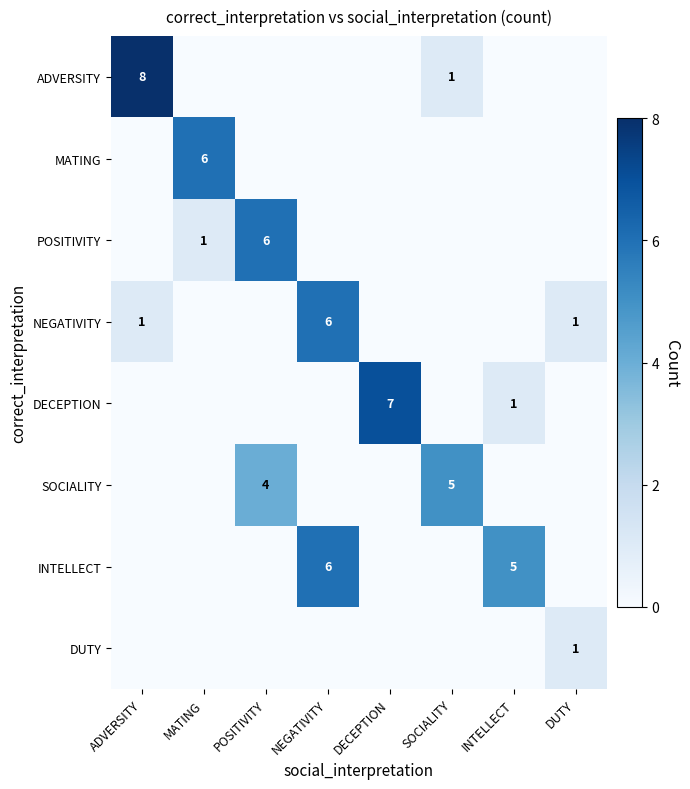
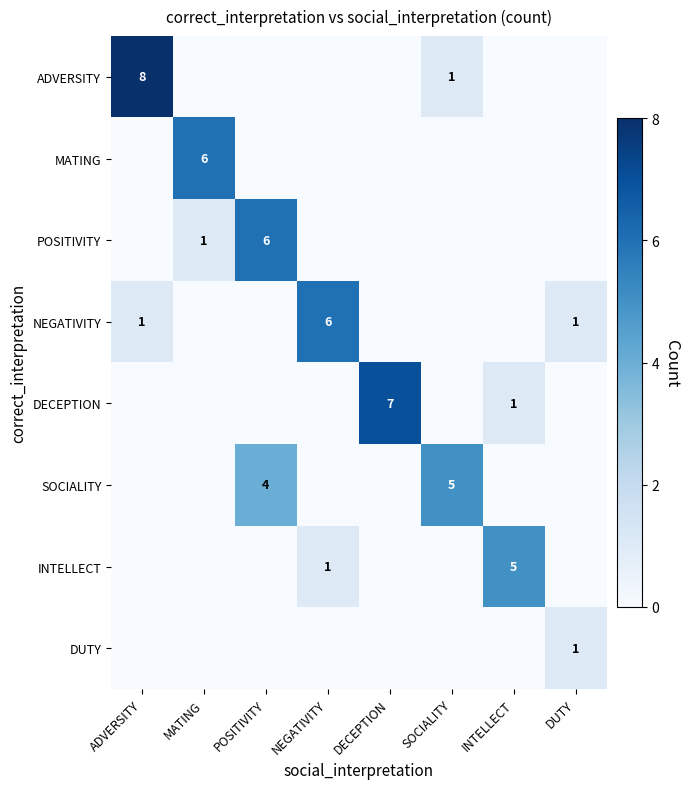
  {
    "ADVERSITY": {
      "ADVERSITY": 8,
      "SOCIALITY": 1
    },
    "MATING": {
      "MATING": 6
    },
    "POSITIVITY": {
      "MATING": 1,
      "POSITIVITY": 6
    },
    "NEGATIVITY": {
      "ADVERSITY": 1,
      "NEGATIVITY": 6,
      "DUTY": 1
    },
    "DECEPTION": {
      "DECEPTION": 7,
      "INTELLECT": 1
    },
    "SOCIALITY": {
      "POSITIVITY": 4,
      "SOCIALITY": 5
    },
    "INTELLECT": {
-     "NEGATIVITY": 6,
+     "NEGATIVITY": 1,
      "INTELLECT": 5
    },
    "DUTY": {
      "DUTY": 1
    }
  }
